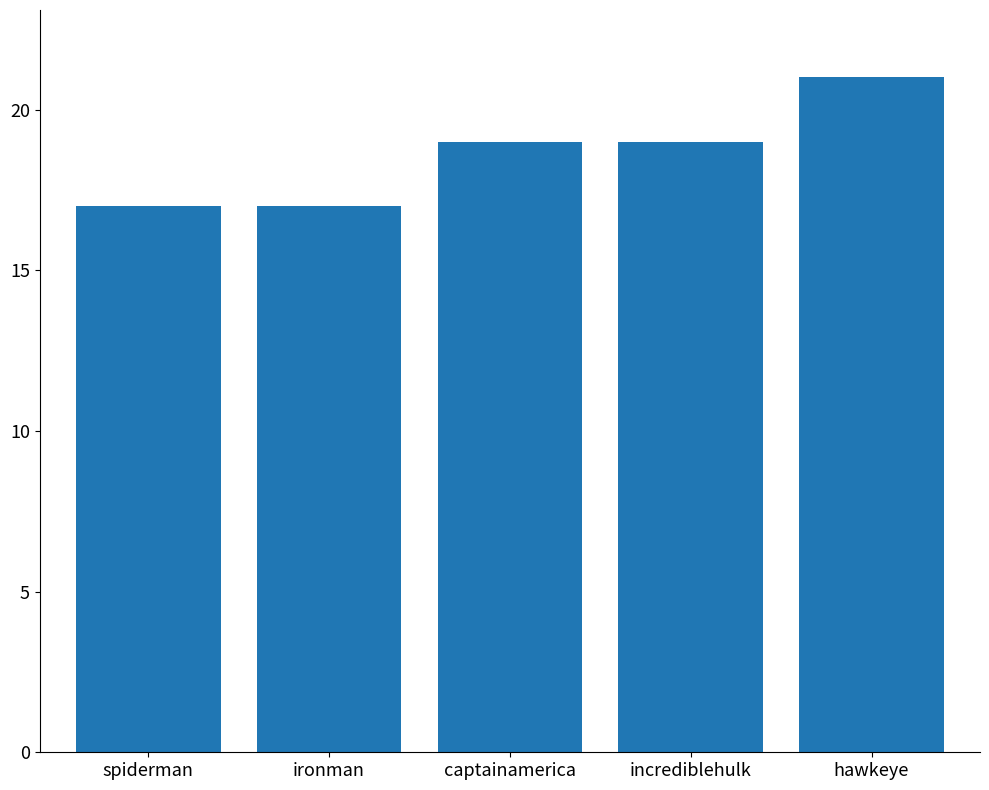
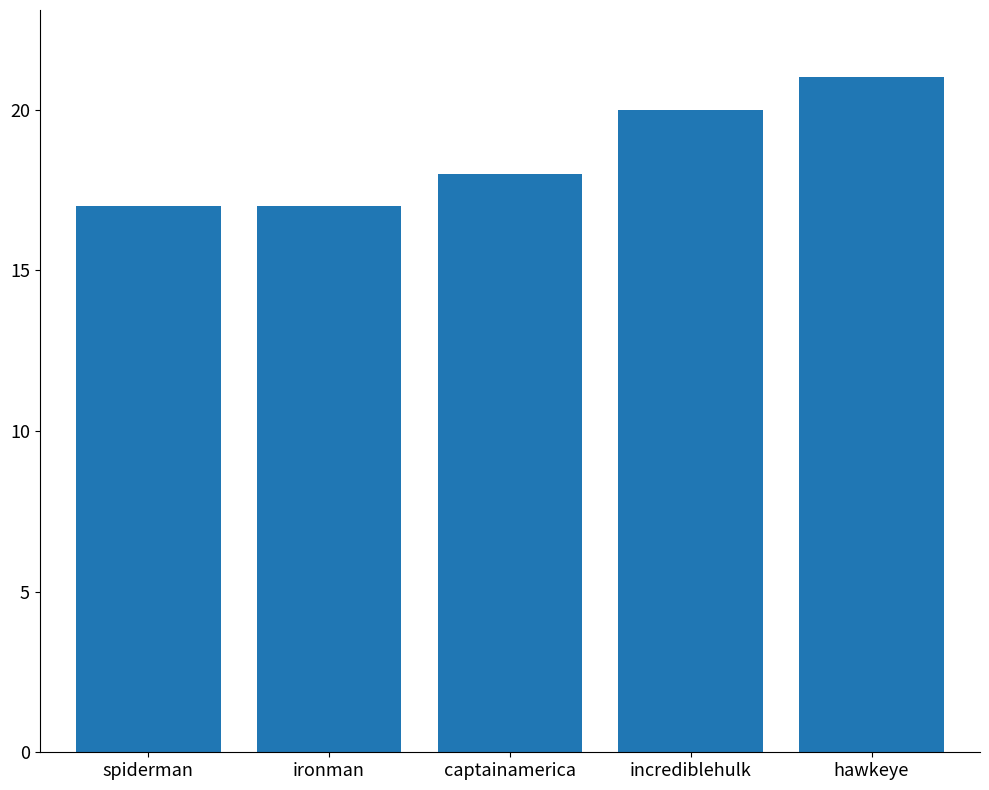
  {
    "spiderman": 17,
    "ironman": 17,
-   "captainamerica": 19,
-   "incrediblehulk": 19,
+   "captainamerica": 18,
+   "incrediblehulk": 20,
    "hawkeye": 21
  }
